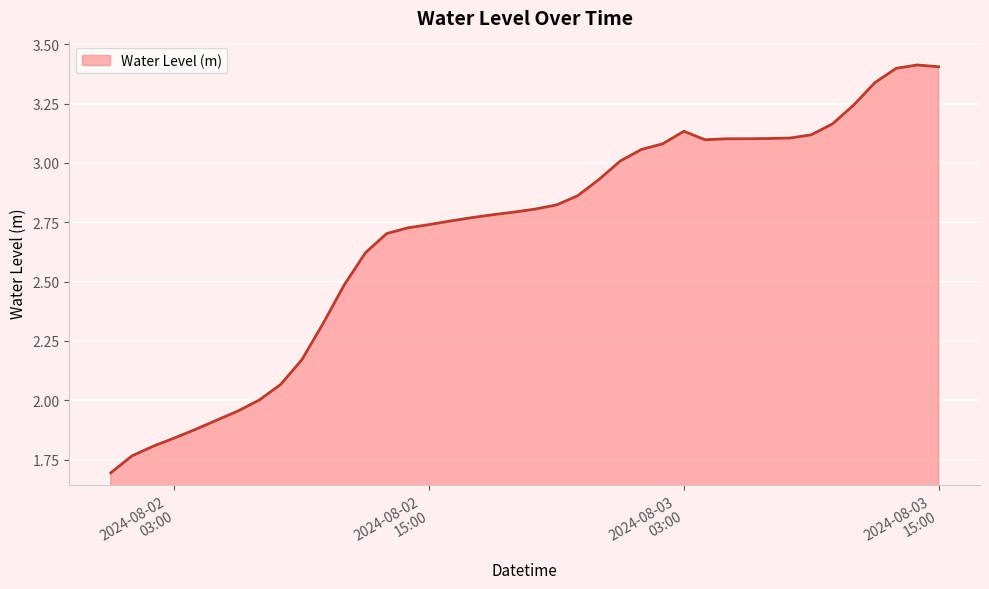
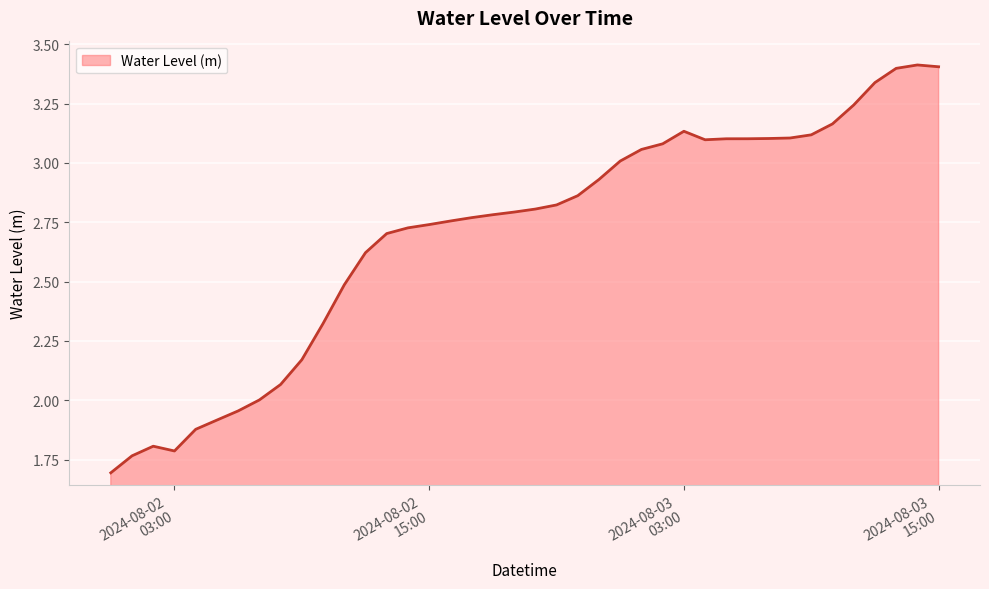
  {
-   "2024-08-02 03:00": 1.84,
+   "2024-08-02 03:00": 1.79,
    "2024-08-02 15:00": 2.74,
    "2024-08-03 03:00": 3.13,
    "2024-08-03 15:00": 3.41
  }
